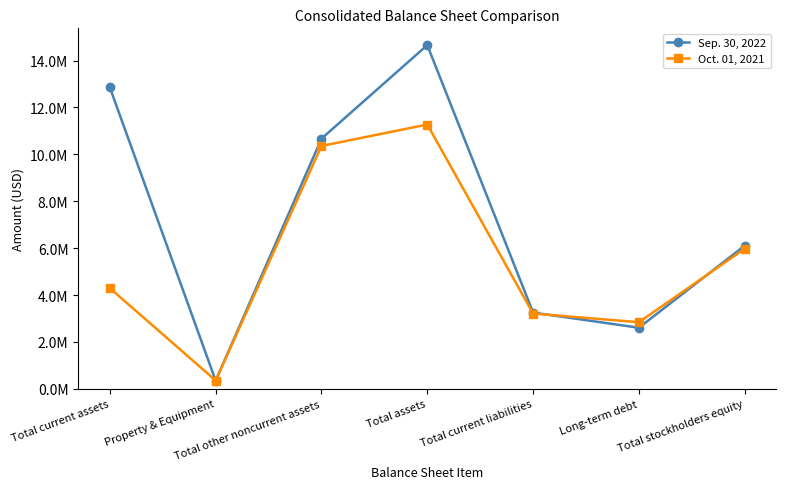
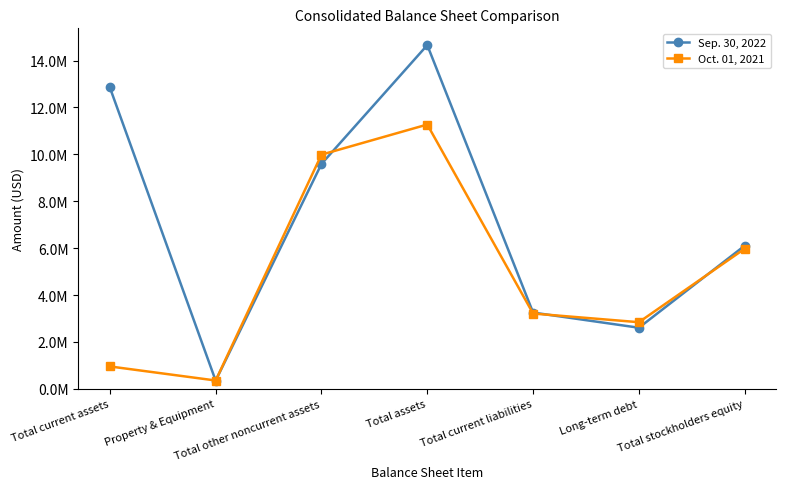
  {
    "Sep. 30, 2022": {
      "Total current assets": 12900000,
-     "Total other noncurrent assets": 10700000,
+     "Total other noncurrent assets": 9600000,
      "Total assets": 14700000,
      "Long-term debt": 2600000,
      "Total stockholders equity": 6100000
    },
    "Oct. 01, 2021": {
-     "Total current assets": 4300000,
-     "Total other noncurrent assets": 10400000,
+     "Total current assets": 1000000,
+     "Total other noncurrent assets": 10000000,
      "Total assets": 11300000,
      "Long-term debt": 2800000,
      "Total stockholders equity": 6000000
    }
  }
